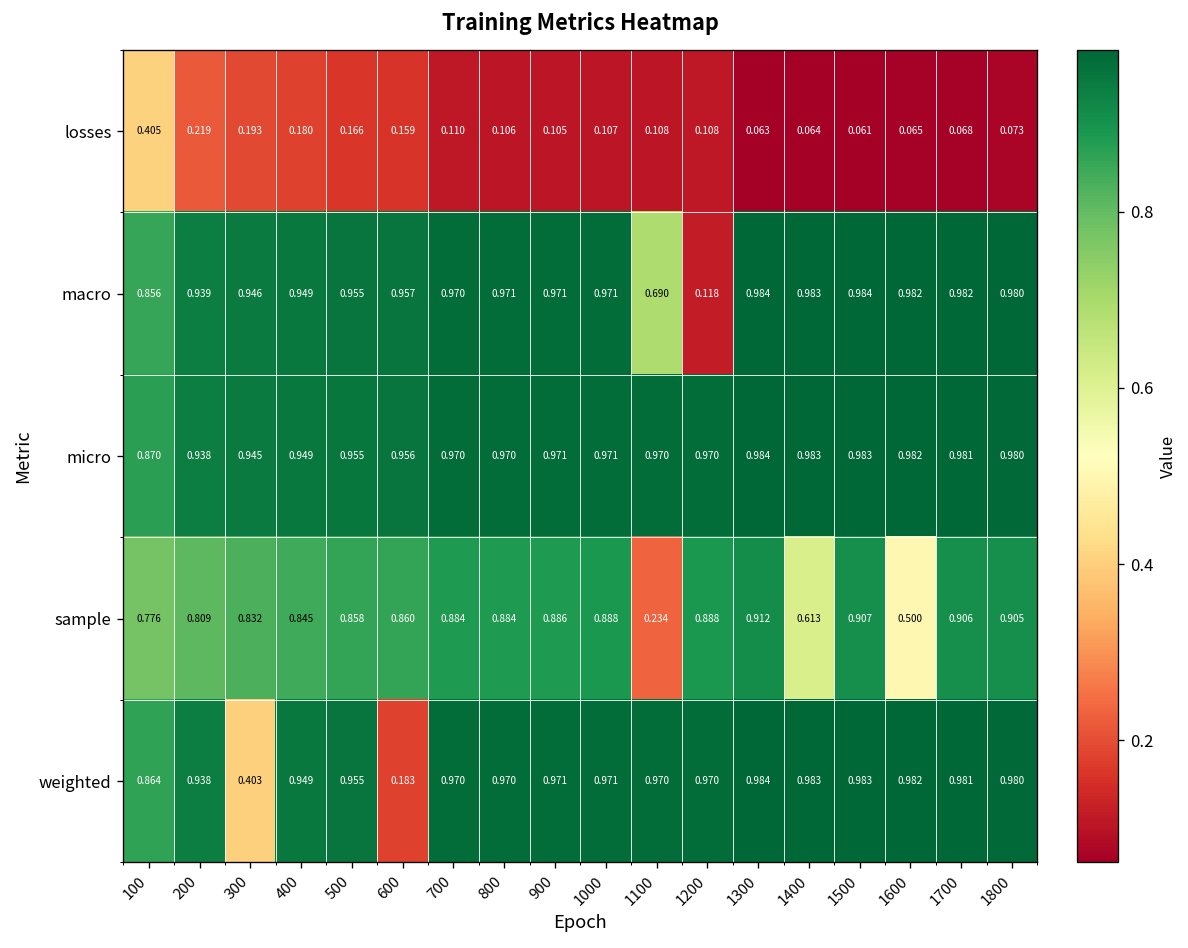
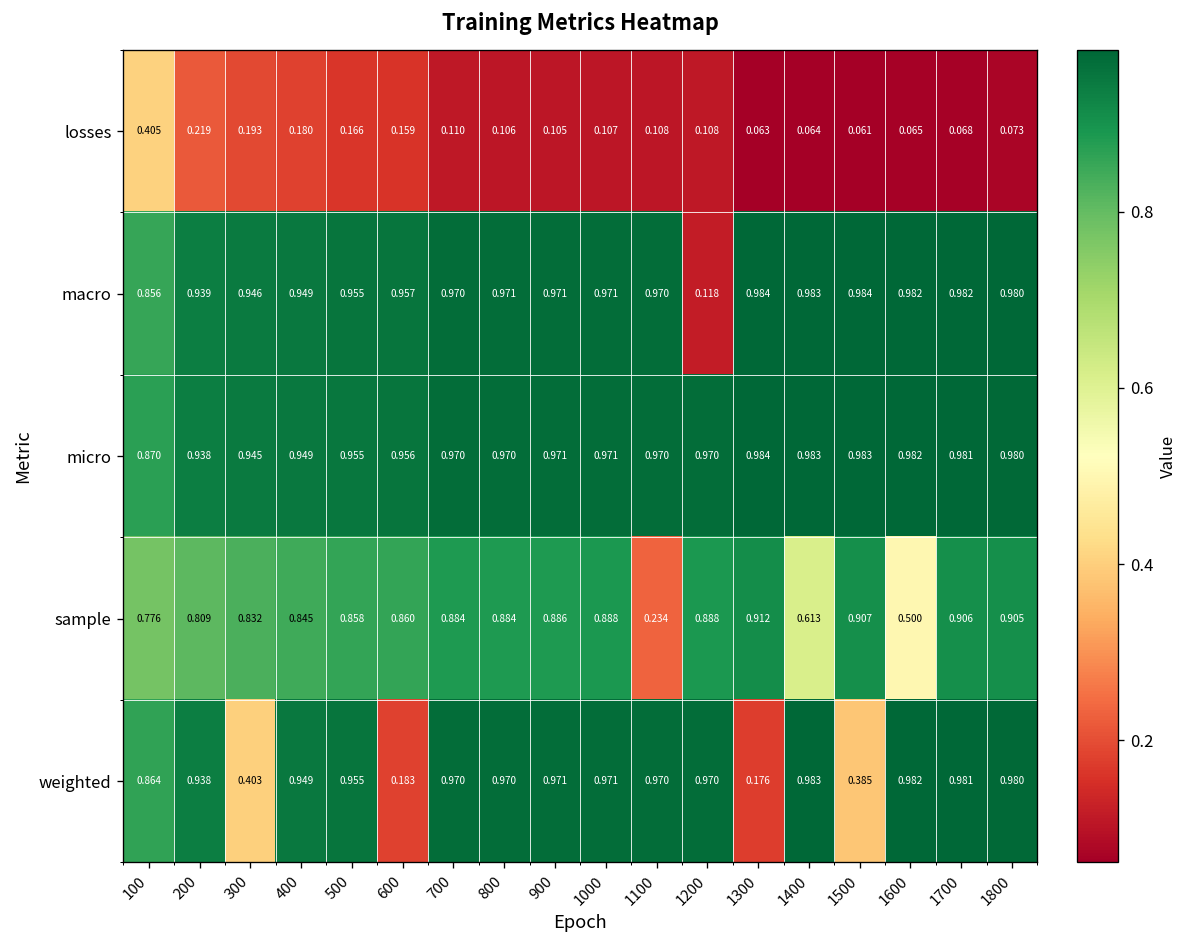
  {
    "losses": {
      "100": 0.405,
      "200": 0.219,
      "300": 0.193,
      "400": 0.180,
      "500": 0.166,
      "600": 0.159,
      "700": 0.110,
      "800": 0.106,
      "900": 0.105,
      "1000": 0.107,
      "1100": 0.108,
      "1200": 0.108,
      "1300": 0.063,
      "1400": 0.064,
      "1500": 0.061,
      "1600": 0.065,
      "1700": 0.068,
      "1800": 0.073
    },
    "macro": {
      "100": 0.856,
      "200": 0.939,
      "300": 0.946,
      "400": 0.949,
      "500": 0.955,
      "600": 0.957,
      "700": 0.970,
      "800": 0.971,
      "900": 0.971,
      "1000": 0.971,
-     "1100": 0.690,
+     "1100": 0.970,
      "1200": 0.118,
      "1300": 0.984,
      "1400": 0.983,
      "1500": 0.984,
      "1600": 0.982,
      "1700": 0.982,
      "1800": 0.980
    },
    "micro": {
      "100": 0.870,
      "200": 0.938,
      "300": 0.945,
      "400": 0.949,
      "500": 0.955,
      "600": 0.956,
      "700": 0.970,
      "800": 0.970,
      "900": 0.971,
      "1000": 0.971,
      "1100": 0.970,
      "1200": 0.970,
      "1300": 0.984,
      "1400": 0.983,
      "1500": 0.983,
      "1600": 0.982,
      "1700": 0.981,
      "1800": 0.980
    },
    "sample": {
      "100": 0.776,
      "200": 0.809,
      "300": 0.832,
      "400": 0.845,
      "500": 0.858,
      "600": 0.860,
      "700": 0.884,
      "800": 0.884,
      "900": 0.886,
      "1000": 0.888,
      "1100": 0.234,
      "1200": 0.888,
      "1300": 0.912,
      "1400": 0.613,
      "1500": 0.907,
      "1600": 0.500,
      "1700": 0.906,
      "1800": 0.905
    },
    "weighted": {
      "100": 0.864,
      "200": 0.938,
      "300": 0.403,
      "400": 0.949,
      "500": 0.955,
      "600": 0.183,
      "700": 0.970,
      "800": 0.970,
      "900": 0.971,
      "1000": 0.971,
      "1100": 0.970,
      "1200": 0.970,
-     "1300": 0.984,
+     "1300": 0.176,
      "1400": 0.983,
-     "1500": 0.983,
+     "1500": 0.385,
      "1600": 0.982,
      "1700": 0.981,
      "1800": 0.980
    }
  }
